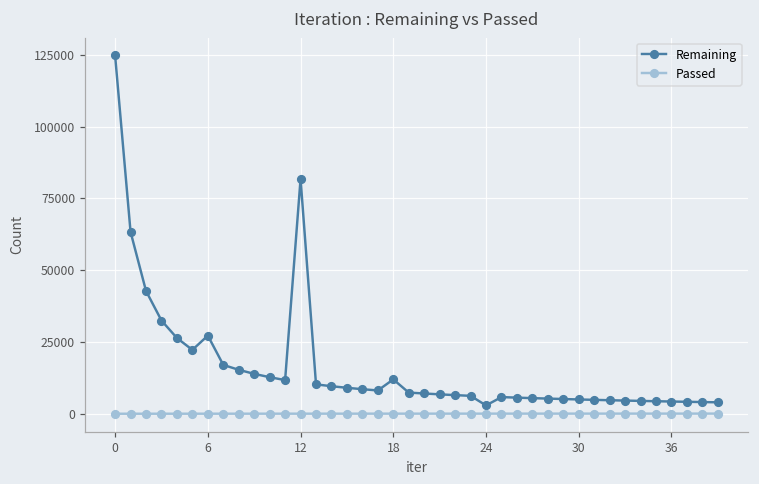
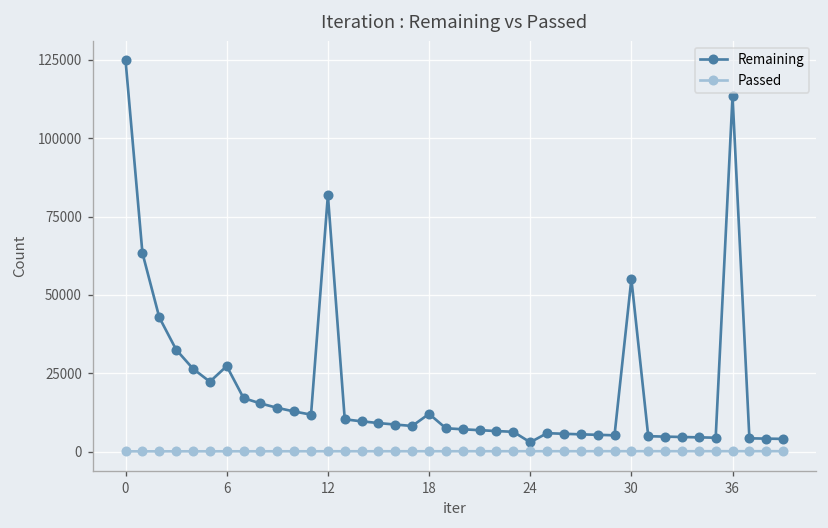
  {
    "Remaining": {
      "0": 125000,
      "6": 27000,
      "12": 82000,
      "18": 12000,
      "24": 3000,
-     "30": 5000,
-     "36": 4000
+     "30": 55000,
+     "36": 113000
    },
    "Passed": {
      "0": 0,
      "6": 0,
      "12": 0,
      "18": 0,
      "24": 0,
      "30": 0,
      "36": 0
    }
  }
